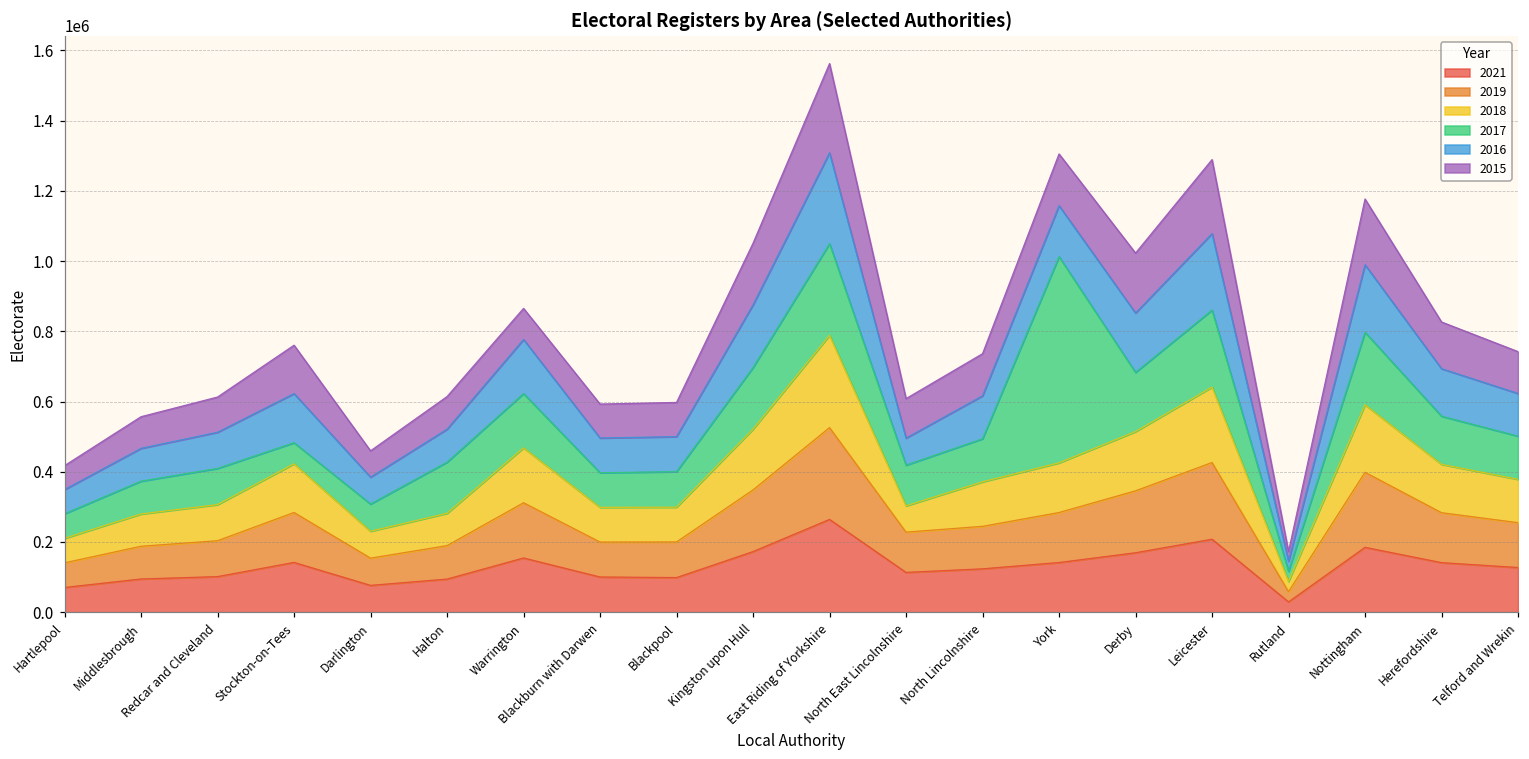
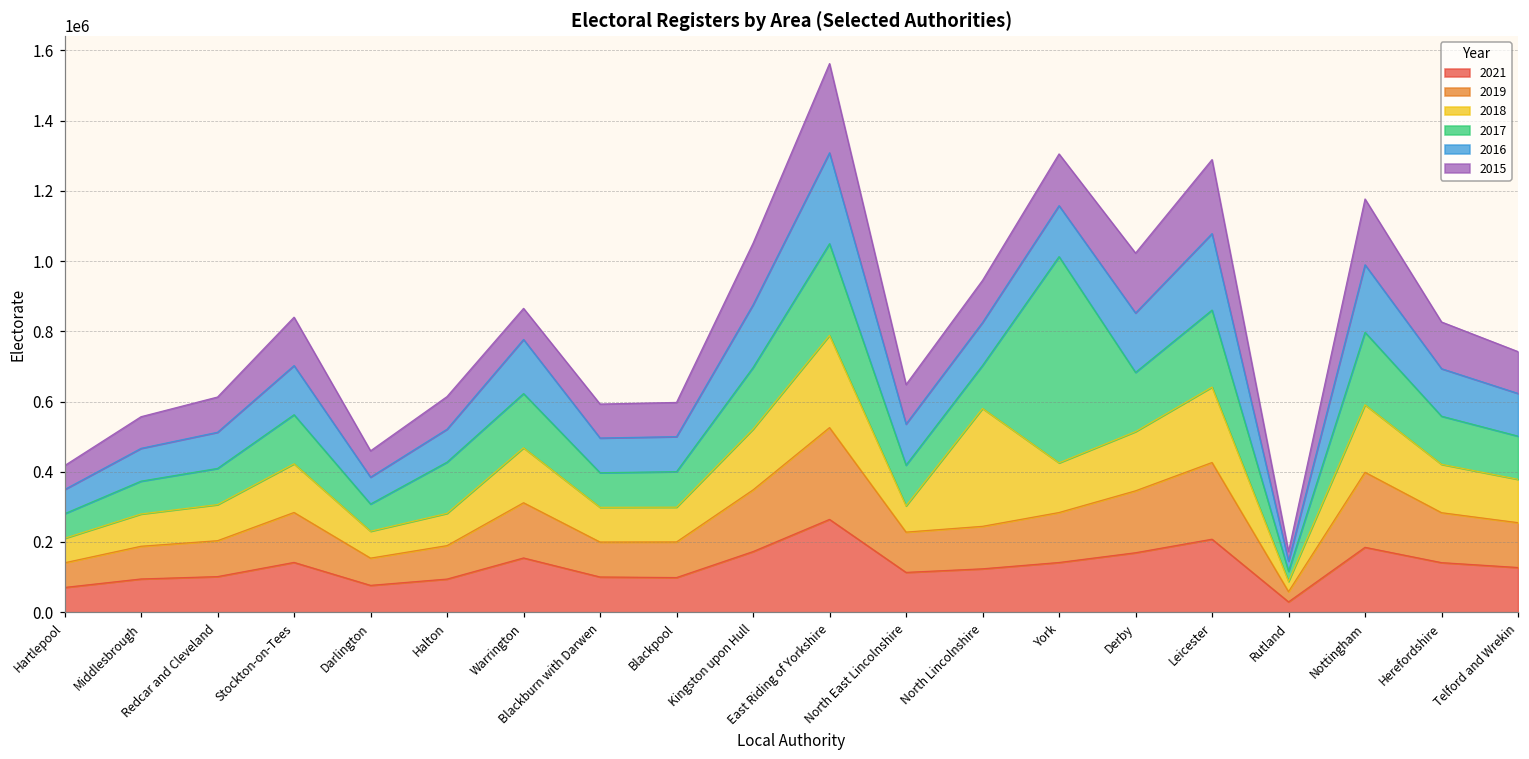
  {
    "2018": {
      "Hartlepool": 70000,
      "Middlesbrough": 90000,
      "Redcar and Cleveland": 100000,
      "Stockton-on-Tees": 140000,
      "Darlington": 80000,
      "Halton": 90000,
      "Warrington": 160000,
      "Blackburn with Darwen": 100000,
      "Blackpool": 100000,
      "Kingston upon Hull": 170000,
      "East Riding of Yorkshire": 260000,
      "North East Lincolnshire": 70000,
-     "North Lincolnshire": 130000,
+     "North Lincolnshire": 340000,
      "York": 140000,
      "Derby": 170000,
      "Leicester": 210000,
      "Rutland": 30000,
      "Nottingham": 190000,
      "Herefordshire": 140000,
      "Telford and Wrekin": 120000
    },
    "2017": {
      "Hartlepool": 70000,
      "Middlesbrough": 90000,
      "Redcar and Cleveland": 100000,
-     "Stockton-on-Tees": 60000,
+     "Stockton-on-Tees": 140000,
      "Darlington": 80000,
      "Halton": 150000,
      "Warrington": 150000,
      "Blackburn with Darwen": 100000,
      "Blackpool": 100000,
      "Kingston upon Hull": 180000,
      "East Riding of Yorkshire": 260000,
      "North East Lincolnshire": 120000,
      "North Lincolnshire": 120000,
      "York": 590000,
      "Derby": 170000,
      "Leicester": 220000,
      "Rutland": 30000,
      "Nottingham": 210000,
      "Herefordshire": 140000,
      "Telford and Wrekin": 120000
    },
    "2016": {
      "Hartlepool": 70000,
      "Middlesbrough": 90000,
      "Redcar and Cleveland": 100000,
      "Stockton-on-Tees": 140000,
      "Darlington": 80000,
      "Halton": 90000,
      "Warrington": 150000,
      "Blackburn with Darwen": 100000,
      "Blackpool": 100000,
      "Kingston upon Hull": 180000,
      "East Riding of Yorkshire": 260000,
-     "North East Lincolnshire": 80000,
+     "North East Lincolnshire": 120000,
      "North Lincolnshire": 120000,
      "York": 150000,
      "Derby": 170000,
      "Leicester": 220000,
      "Rutland": 30000,
      "Nottingham": 190000,
      "Herefordshire": 140000,
      "Telford and Wrekin": 120000
    },
    "2015": {
      "Hartlepool": 70000,
      "Middlesbrough": 90000,
      "Redcar and Cleveland": 100000,
      "Stockton-on-Tees": 140000,
      "Darlington": 70000,
      "Halton": 90000,
      "Warrington": 90000,
      "Blackburn with Darwen": 100000,
      "Blackpool": 100000,
      "Kingston upon Hull": 180000,
      "East Riding of Yorkshire": 250000,
      "North East Lincolnshire": 110000,
      "North Lincolnshire": 120000,
      "York": 150000,
      "Derby": 170000,
      "Leicester": 210000,
      "Rutland": 30000,
      "Nottingham": 190000,
      "Herefordshire": 130000,
      "Telford and Wrekin": 120000
    }
  }
